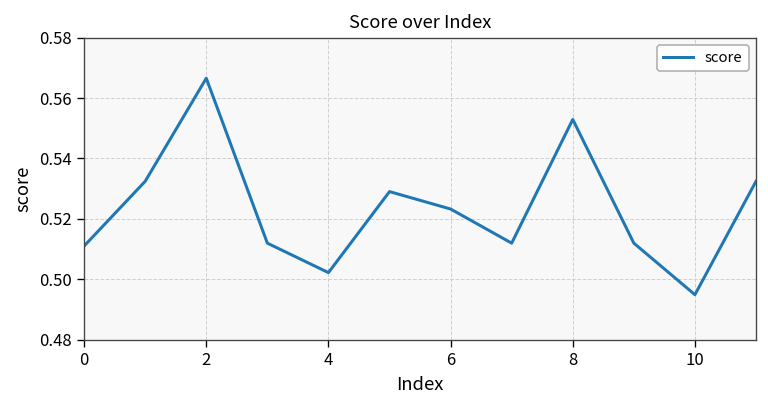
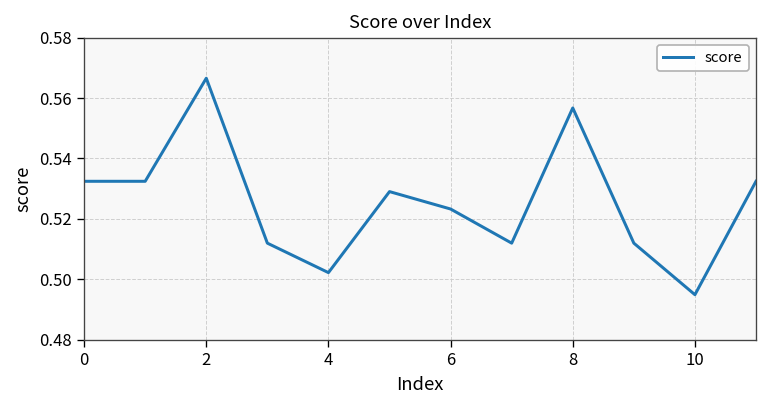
  {
-   "0": 0.511,
+   "0": 0.532,
    "2": 0.567,
    "4": 0.502,
    "6": 0.523,
-   "8": 0.553,
+   "8": 0.557,
    "10": 0.495
  }
